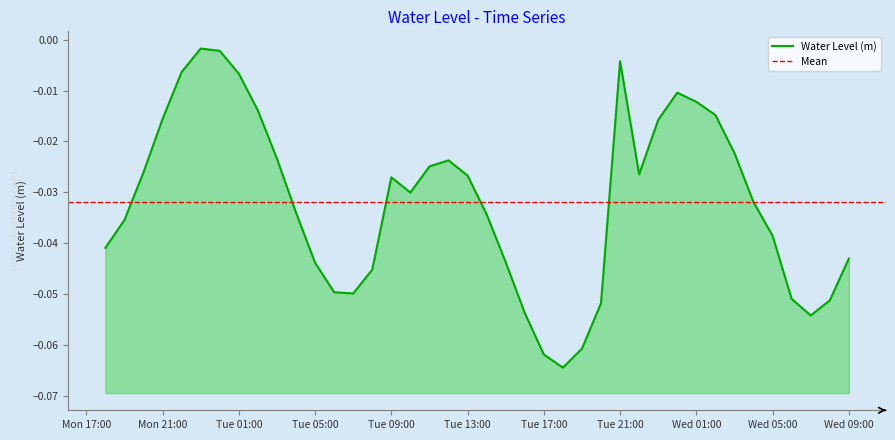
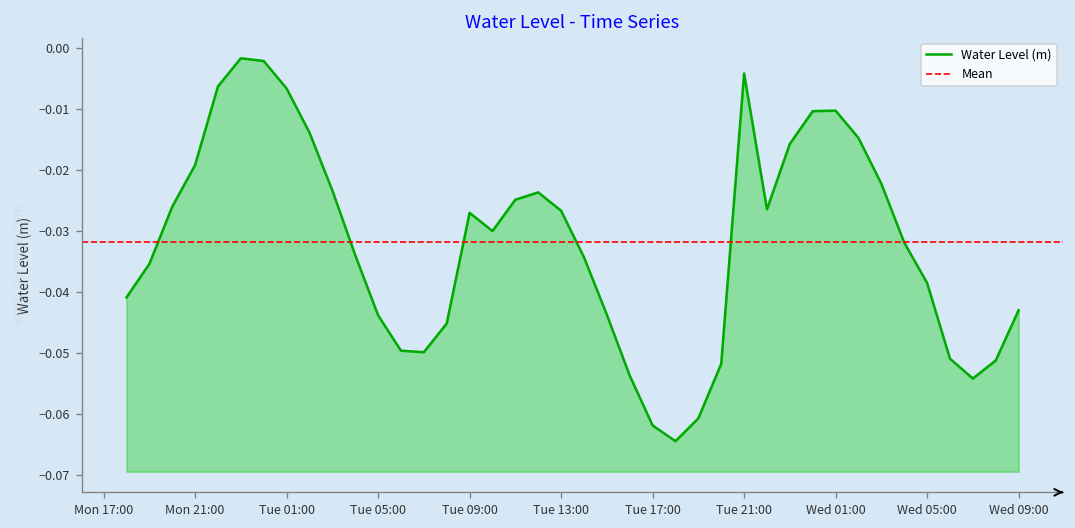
  {
-   "Mon 21:00": -0.016,
+   "Mon 21:00": -0.019,
    "Tue 01:00": -0.007,
    "Tue 05:00": -0.044,
    "Tue 09:00": -0.027,
    "Tue 13:00": -0.027,
    "Tue 17:00": -0.062,
    "Tue 21:00": -0.004,
-   "Wed 01:00": -0.012,
+   "Wed 01:00": -0.010,
    "Wed 05:00": -0.039,
    "Wed 09:00": -0.043
  }
